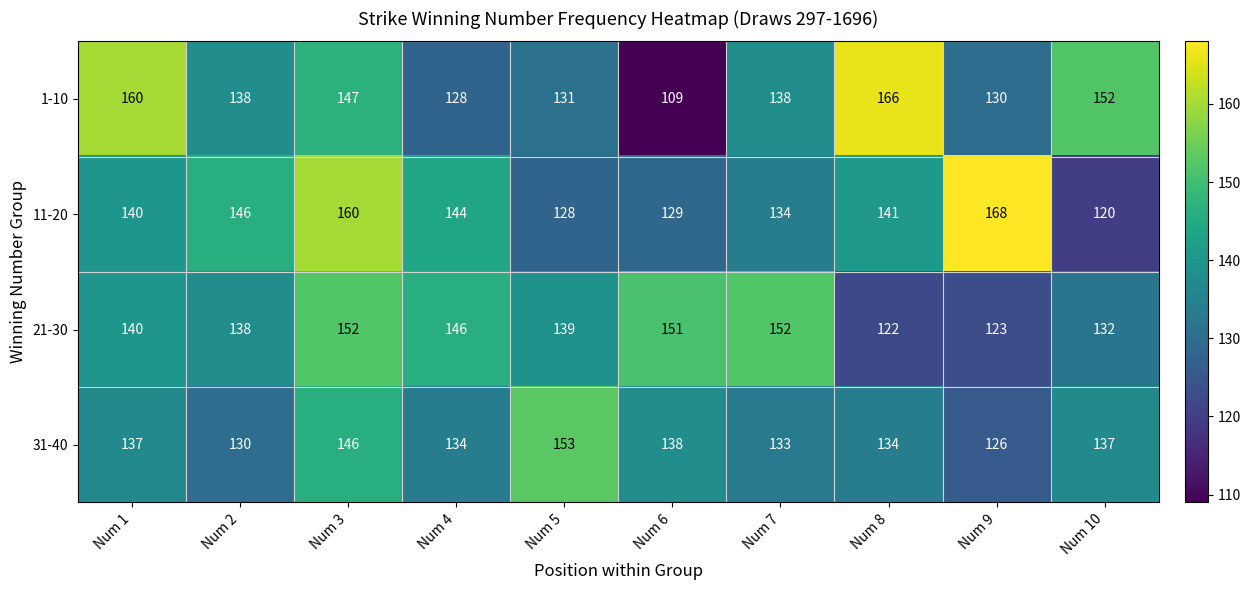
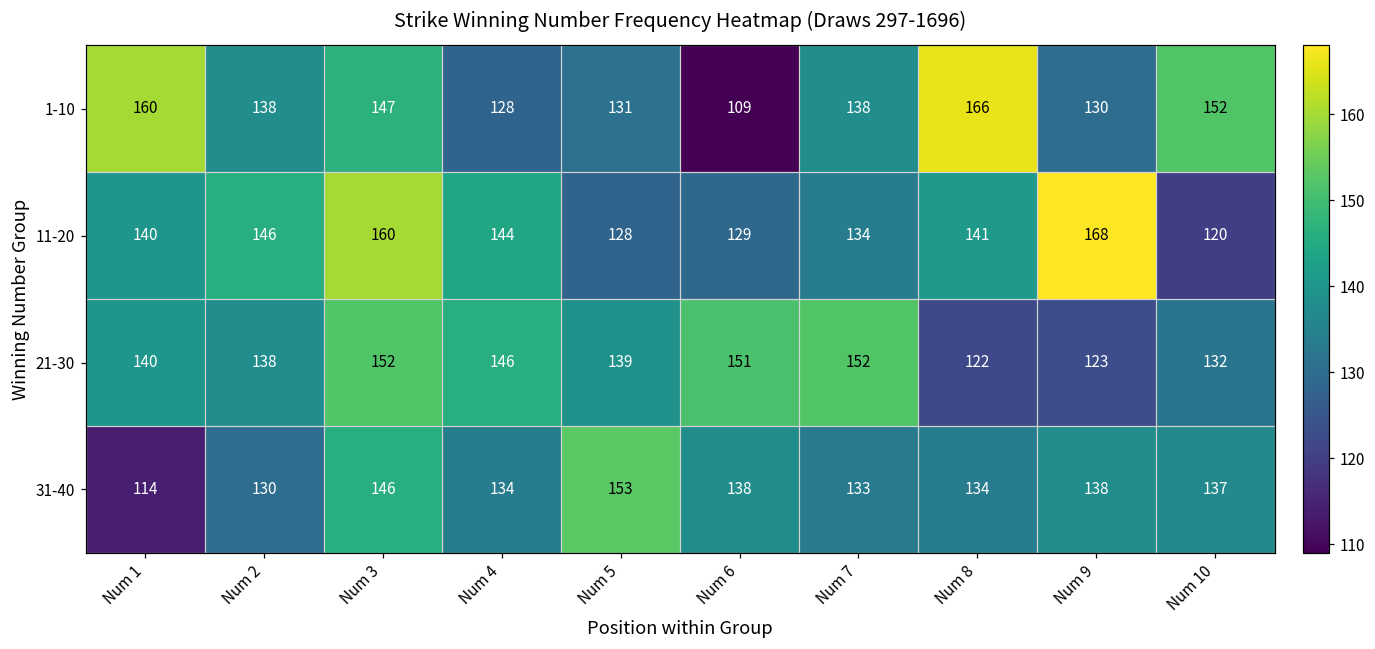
  {
    "1-10": {
      "Num 1": 160,
      "Num 2": 138,
      "Num 3": 147,
      "Num 4": 128,
      "Num 5": 131,
      "Num 6": 109,
      "Num 7": 138,
      "Num 8": 166,
      "Num 9": 130,
      "Num 10": 152
    },
    "11-20": {
      "Num 1": 140,
      "Num 2": 146,
      "Num 3": 160,
      "Num 4": 144,
      "Num 5": 128,
      "Num 6": 129,
      "Num 7": 134,
      "Num 8": 141,
      "Num 9": 168,
      "Num 10": 120
    },
    "21-30": {
      "Num 1": 140,
      "Num 2": 138,
      "Num 3": 152,
      "Num 4": 146,
      "Num 5": 139,
      "Num 6": 151,
      "Num 7": 152,
      "Num 8": 122,
      "Num 9": 123,
      "Num 10": 132
    },
    "31-40": {
-     "Num 1": 137,
+     "Num 1": 114,
      "Num 2": 130,
      "Num 3": 146,
      "Num 4": 134,
      "Num 5": 153,
      "Num 6": 138,
      "Num 7": 133,
      "Num 8": 134,
-     "Num 9": 126,
+     "Num 9": 138,
      "Num 10": 137
    }
  }
